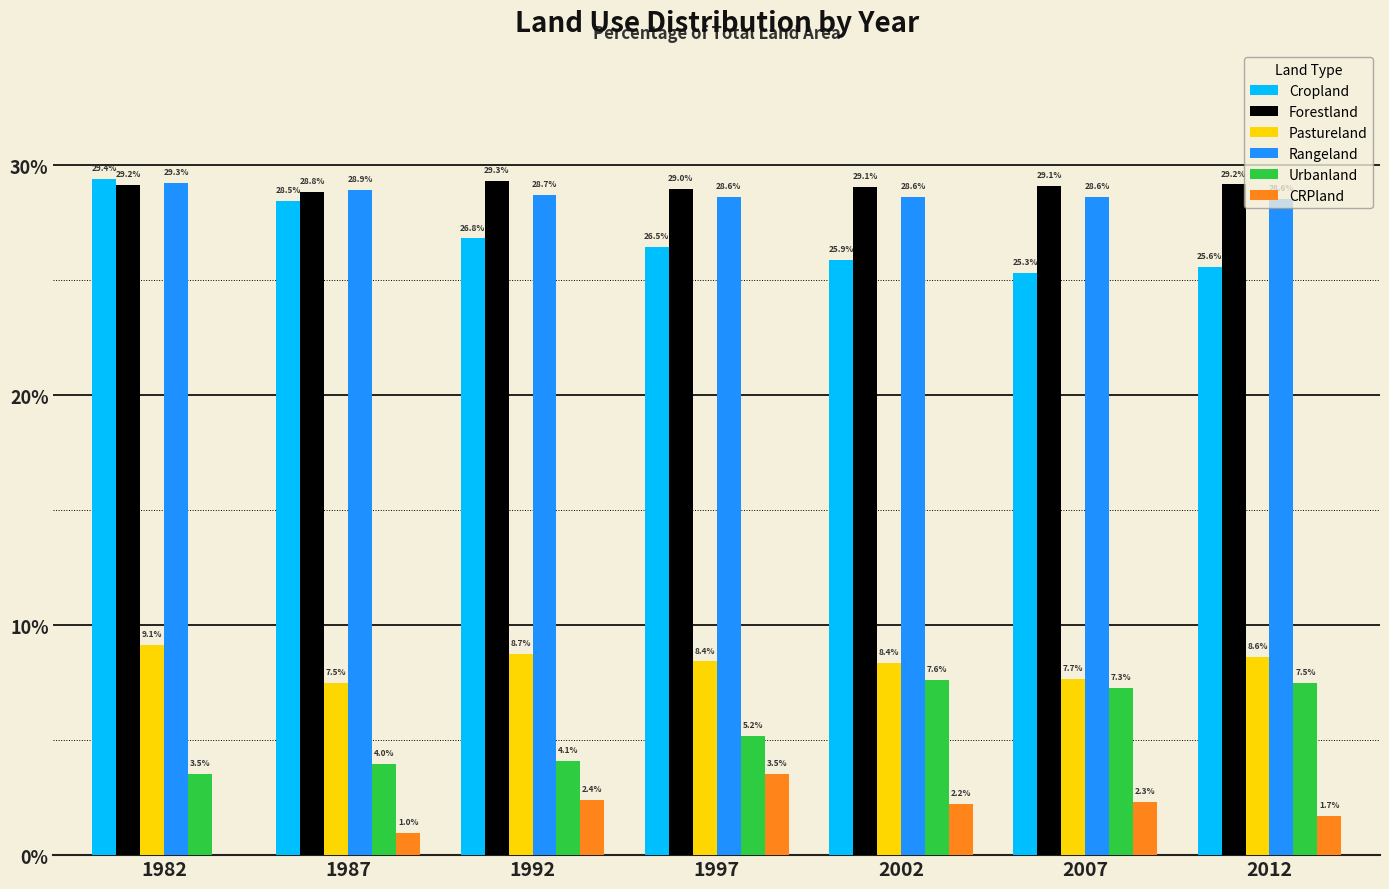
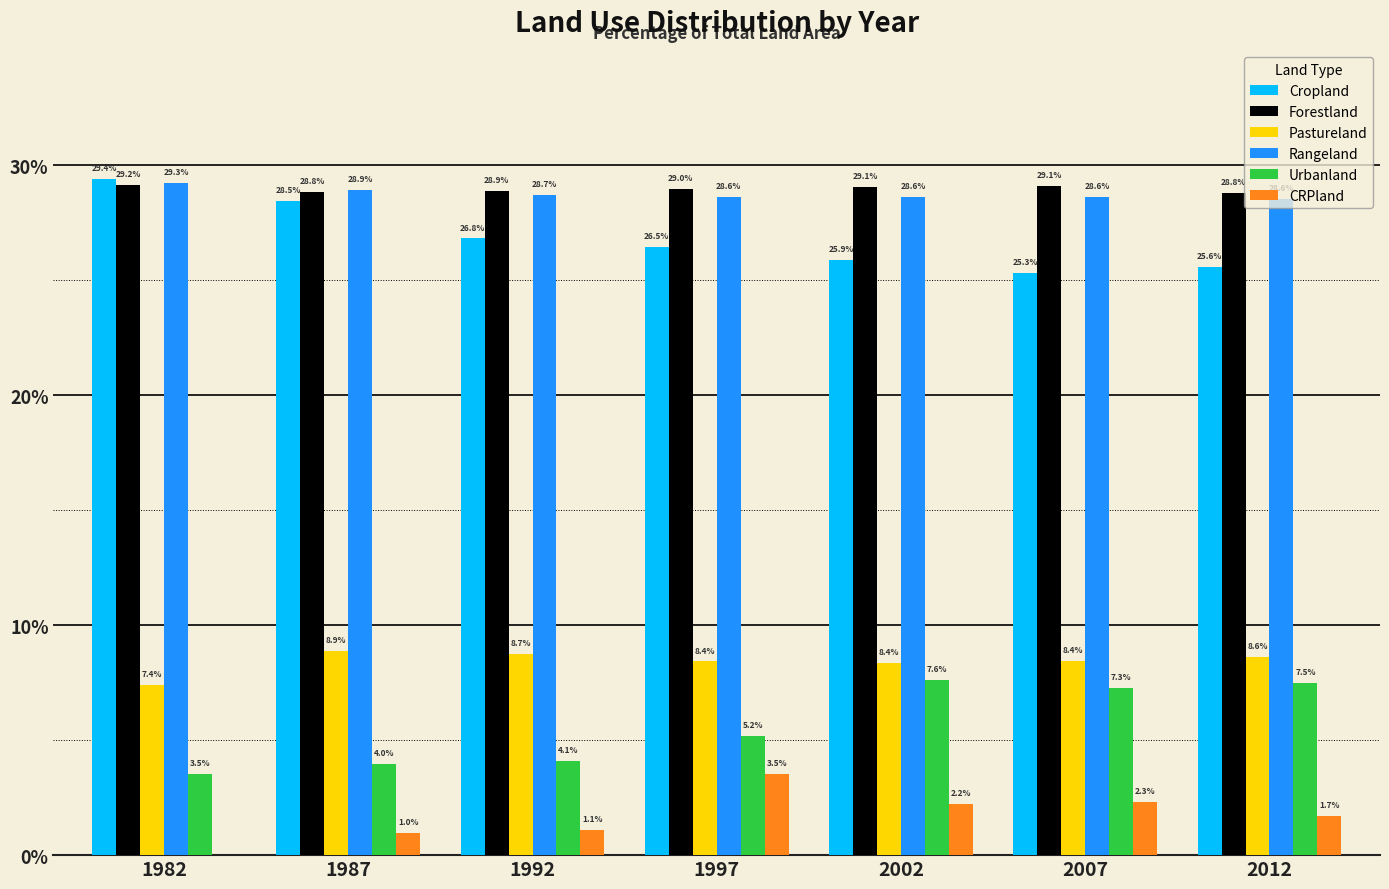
  {
    "Forestland": {
      "1982": "29.2%",
      "1987": "28.8%",
-     "1992": "29.3%",
+     "1992": "28.9%",
      "1997": "29.0%",
      "2002": "29.1%",
      "2007": "29.1%",
-     "2012": "29.2%"
+     "2012": "28.8%"
    },
    "Pastureland": {
-     "1982": "9.1%",
-     "1987": "7.5%",
+     "1982": "7.4%",
+     "1987": "8.9%",
      "1992": "8.7%",
      "1997": "8.4%",
      "2002": "8.4%",
-     "2007": "7.7%",
+     "2007": "8.4%",
      "2012": "8.6%"
    },
    "Urbanland": {
      "1982": "3.5%",
      "1987": "4.0%",
      "1992": "4.1%",
      "1997": "5.2%",
      "2002": "7.6%",
      "2007": "7.3%",
      "2012": "7.5%"
    },
    "CRPland": {
      "1987": "1.0%",
-     "1992": "2.4%",
+     "1992": "1.1%",
      "1997": "3.5%",
      "2002": "2.2%",
      "2007": "2.3%",
      "2012": "1.7%"
    }
  }
